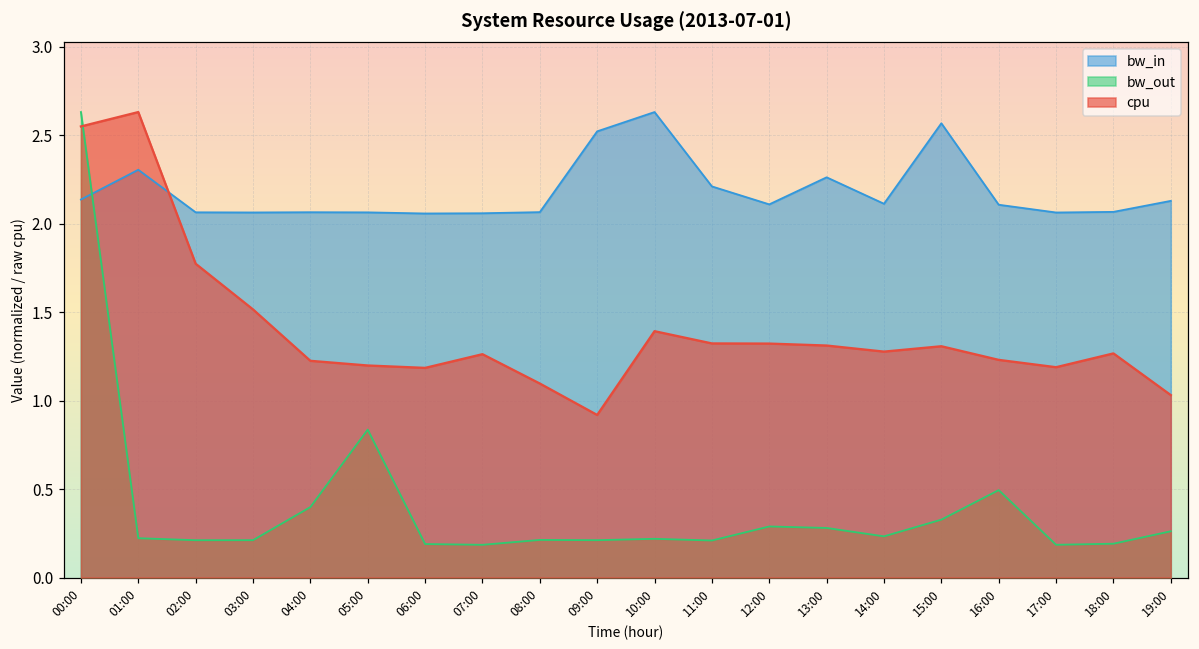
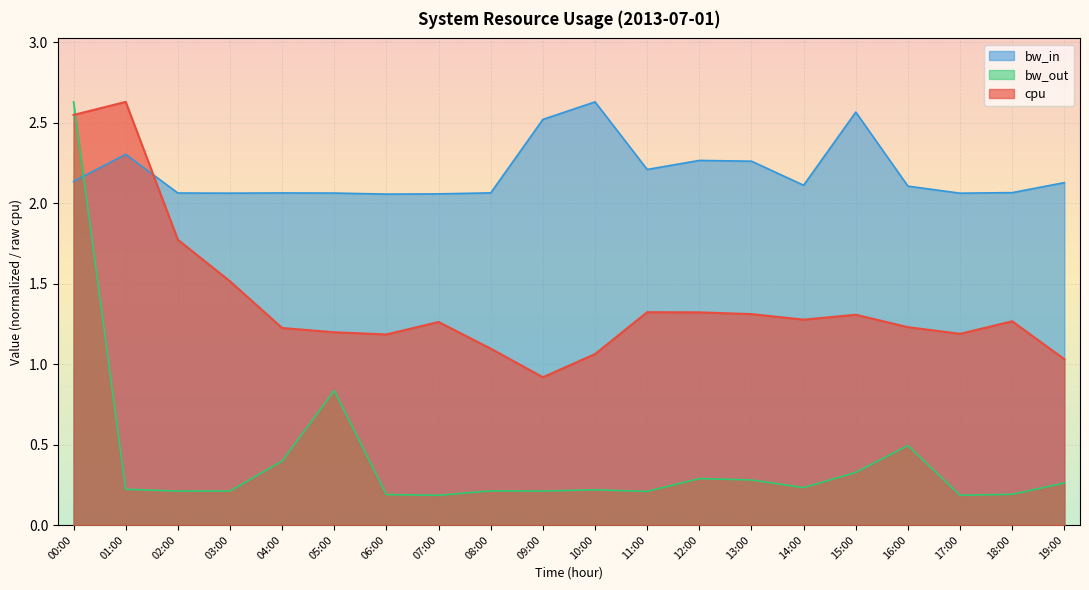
  {
    "bw_in": {
      "00:00": 2.14,
      "01:00": 2.30,
      "02:00": 2.06,
      "03:00": 2.06,
      "04:00": 2.06,
      "05:00": 2.06,
      "06:00": 2.06,
      "07:00": 2.06,
      "08:00": 2.06,
      "09:00": 2.52,
      "10:00": 2.63,
      "11:00": 2.21,
-     "12:00": 2.11,
+     "12:00": 2.27,
      "13:00": 2.26,
      "14:00": 2.11,
      "15:00": 2.57,
      "16:00": 2.11,
      "17:00": 2.06,
      "18:00": 2.07,
      "19:00": 2.13
    },
    "bw_out": {
      "00:00": 2.63,
      "01:00": 0.22,
      "02:00": 0.21,
      "03:00": 0.21,
      "04:00": 0.40,
      "05:00": 0.84,
      "06:00": 0.19,
      "07:00": 0.18,
      "08:00": 0.21,
      "09:00": 0.21,
      "10:00": 0.22,
      "11:00": 0.21,
      "12:00": 0.29,
      "13:00": 0.28,
      "14:00": 0.23,
      "15:00": 0.33,
      "16:00": 0.49,
      "17:00": 0.19,
      "18:00": 0.19,
      "19:00": 0.26
    },
    "cpu": {
      "00:00": 2.55,
      "01:00": 2.63,
      "02:00": 1.77,
      "03:00": 1.51,
      "04:00": 1.22,
      "05:00": 1.20,
      "06:00": 1.18,
      "07:00": 1.26,
      "08:00": 1.10,
      "09:00": 0.92,
-     "10:00": 1.39,
+     "10:00": 1.06,
      "11:00": 1.32,
      "12:00": 1.32,
      "13:00": 1.31,
      "14:00": 1.28,
      "15:00": 1.31,
      "16:00": 1.23,
      "17:00": 1.19,
      "18:00": 1.27,
      "19:00": 1.03
    }
  }
